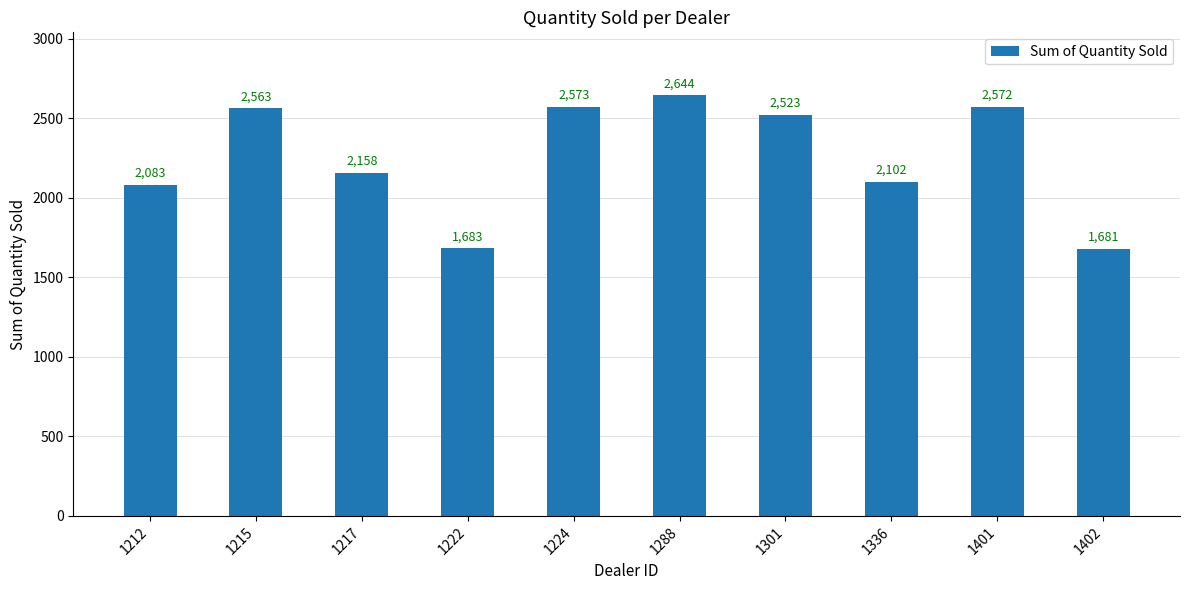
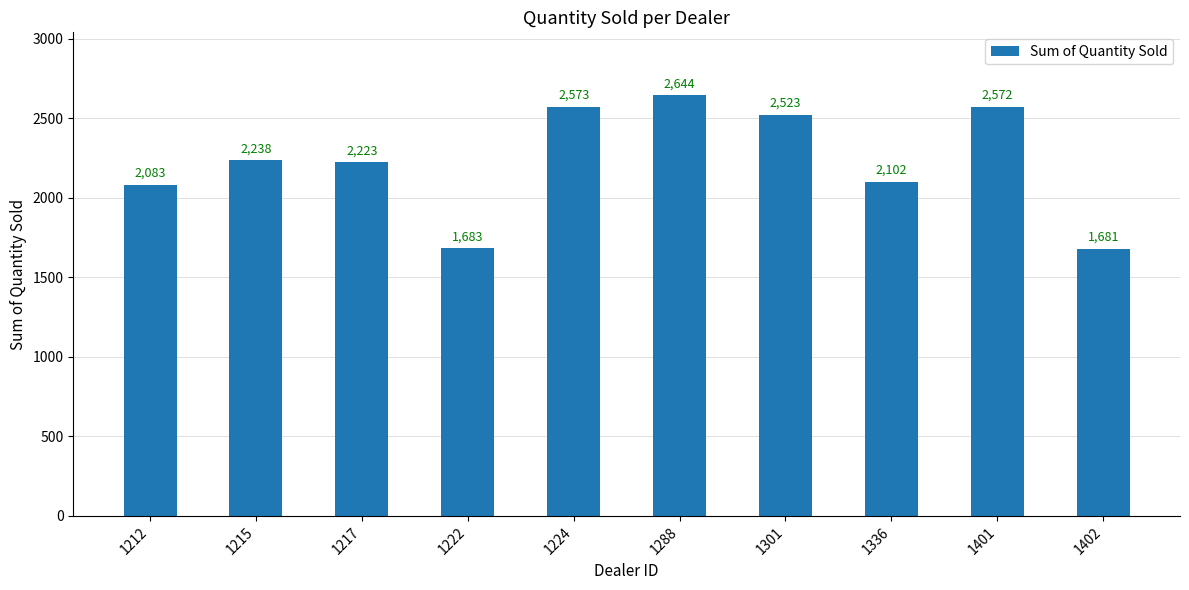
  {
    "1212": "2,083",
-   "1215": "2,563",
-   "1217": "2,158",
+   "1215": "2,238",
+   "1217": "2,223",
    "1222": "1,683",
    "1224": "2,573",
    "1288": "2,644",
    "1301": "2,523",
    "1336": "2,102",
    "1401": "2,572",
    "1402": "1,681"
  }
